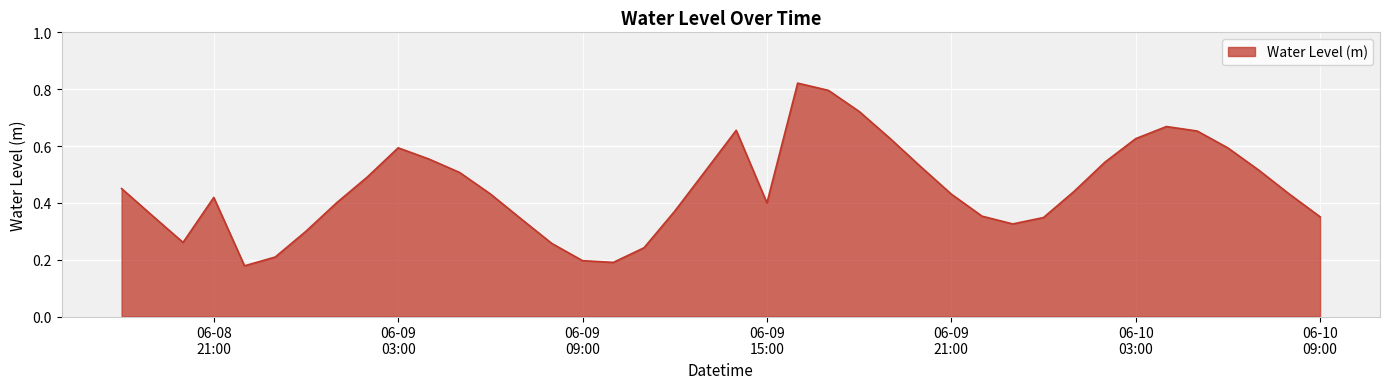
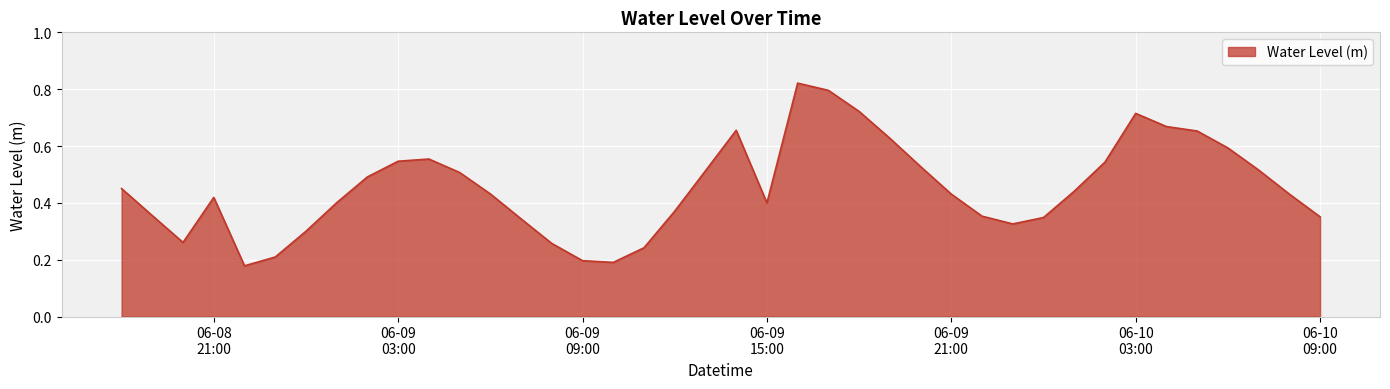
  {
    "06-08 21:00": 0.42,
-   "06-09 03:00": 0.59,
+   "06-09 03:00": 0.55,
    "06-09 09:00": 0.20,
    "06-09 15:00": 0.40,
    "06-09 21:00": 0.43,
-   "06-10 03:00": 0.63,
+   "06-10 03:00": 0.71,
    "06-10 09:00": 0.35
  }
